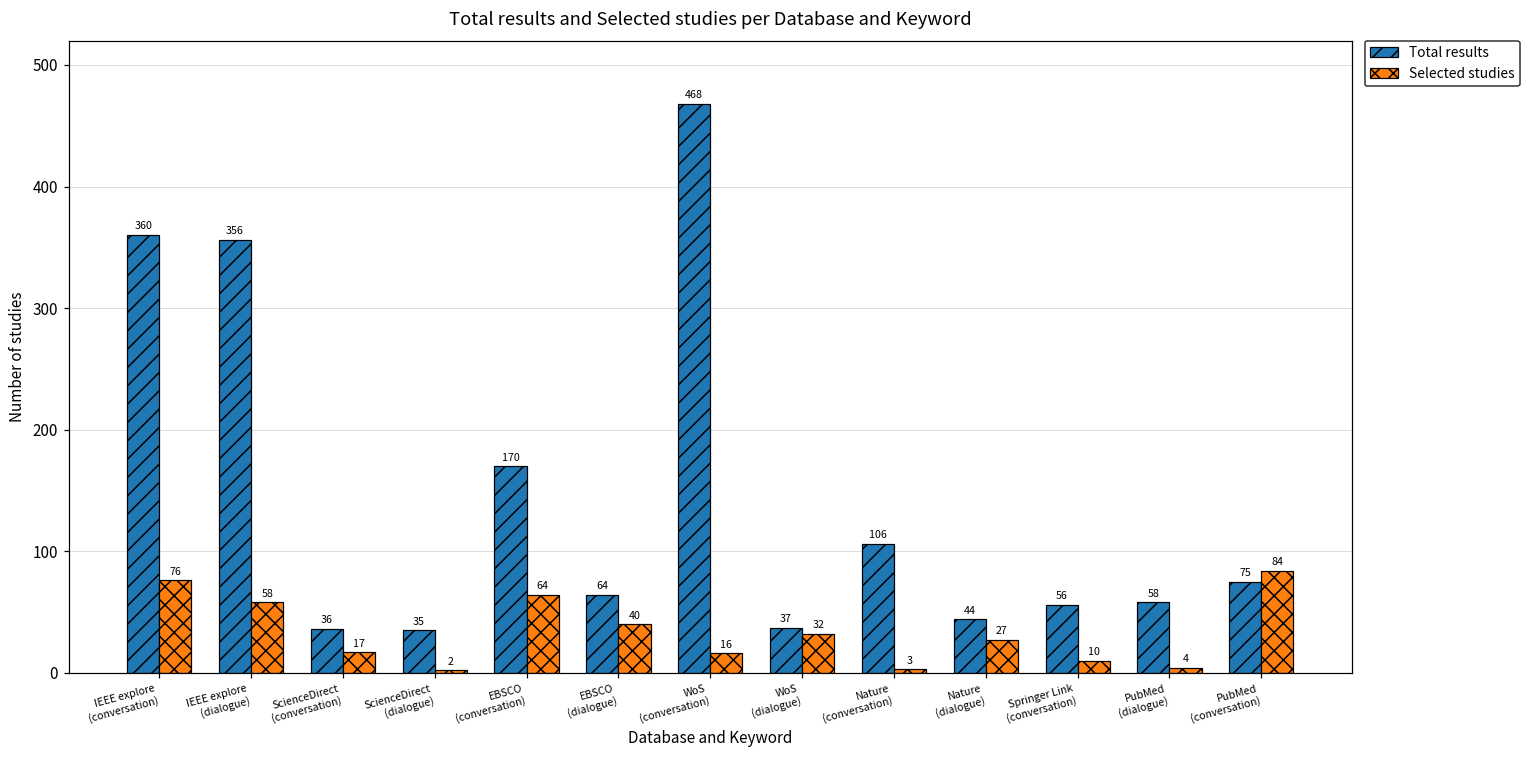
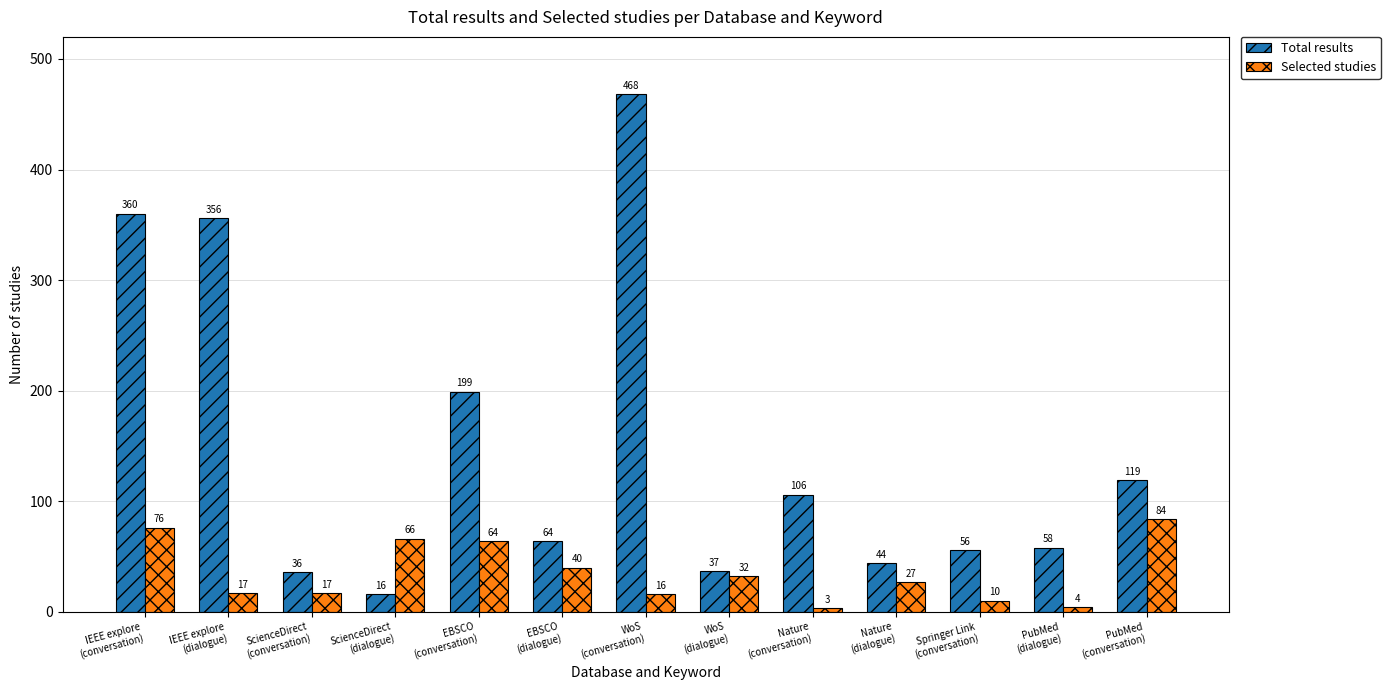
  {
    "Total results": {
      "IEEE explore (conversation)": 360,
      "IEEE explore (dialogue)": 356,
      "ScienceDirect (conversation)": 36,
-     "ScienceDirect (dialogue)": 35,
-     "EBSCO (conversation)": 170,
+     "ScienceDirect (dialogue)": 16,
+     "EBSCO (conversation)": 199,
      "EBSCO (dialogue)": 64,
      "WoS (conversation)": 468,
      "WoS (dialogue)": 37,
      "Nature (conversation)": 106,
      "Nature (dialogue)": 44,
      "Springer Link (conversation)": 56,
      "PubMed (dialogue)": 58,
-     "PubMed (conversation)": 75
+     "PubMed (conversation)": 119
    },
    "Selected studies": {
      "IEEE explore (conversation)": 76,
-     "IEEE explore (dialogue)": 58,
+     "IEEE explore (dialogue)": 17,
      "ScienceDirect (conversation)": 17,
-     "ScienceDirect (dialogue)": 2,
+     "ScienceDirect (dialogue)": 66,
      "EBSCO (conversation)": 64,
      "EBSCO (dialogue)": 40,
      "WoS (conversation)": 16,
      "WoS (dialogue)": 32,
      "Nature (conversation)": 3,
      "Nature (dialogue)": 27,
      "Springer Link (conversation)": 10,
      "PubMed (dialogue)": 4,
      "PubMed (conversation)": 84
    }
  }
